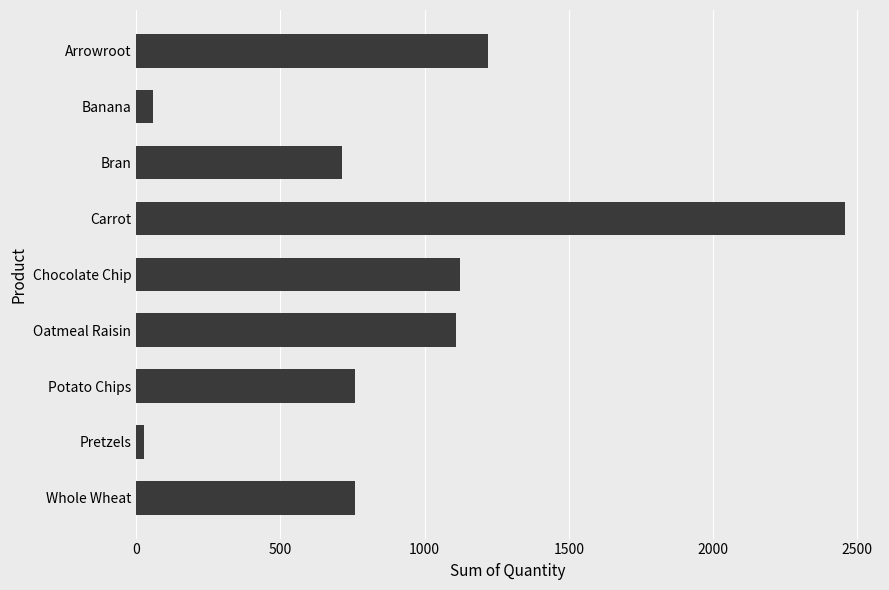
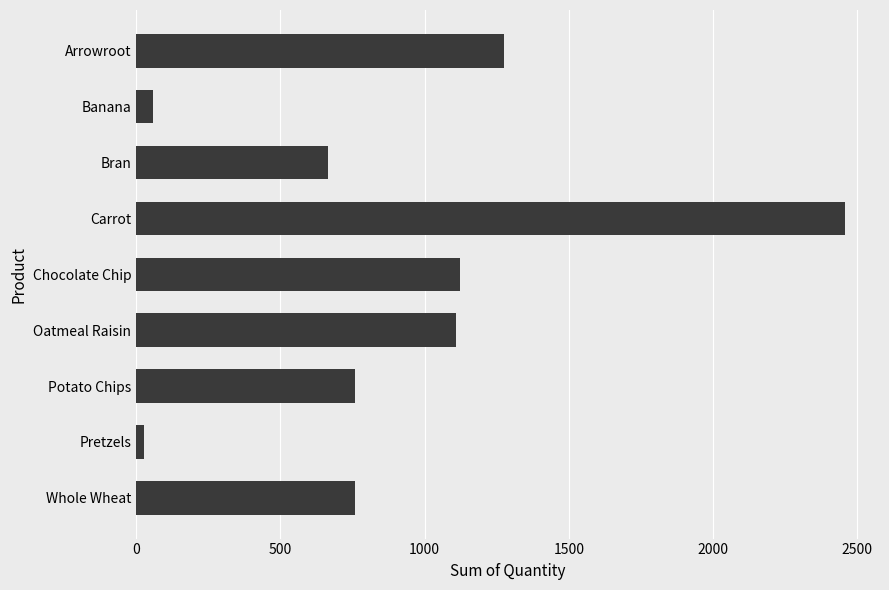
  {
-   "Arrowroot": 1220,
+   "Arrowroot": 1270,
    "Banana": 60,
-   "Bran": 710,
+   "Bran": 670,
    "Carrot": 2460,
    "Chocolate Chip": 1120,
    "Oatmeal Raisin": 1110,
    "Potato Chips": 760,
    "Pretzels": 30,
    "Whole Wheat": 760
  }
